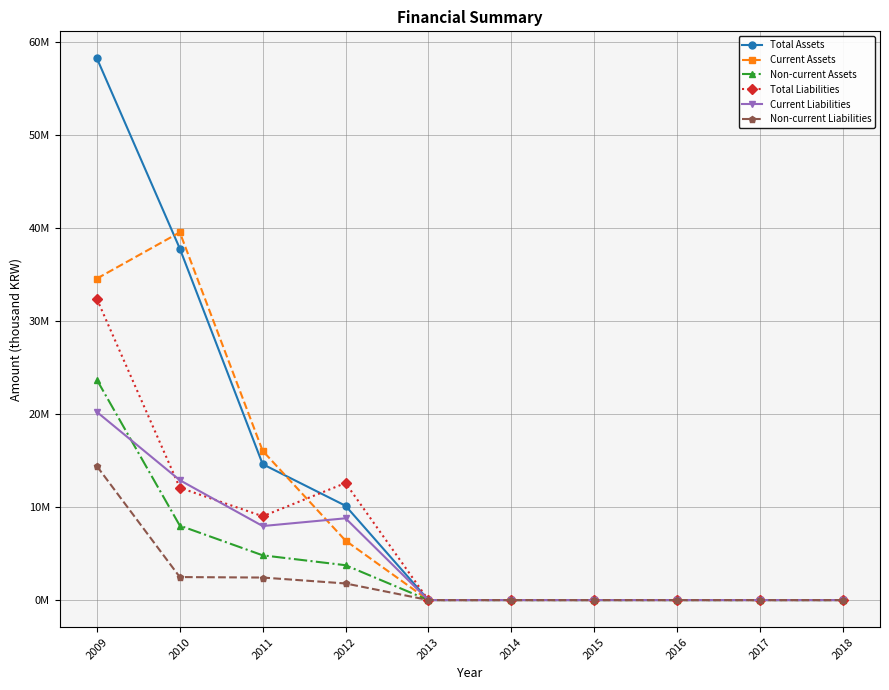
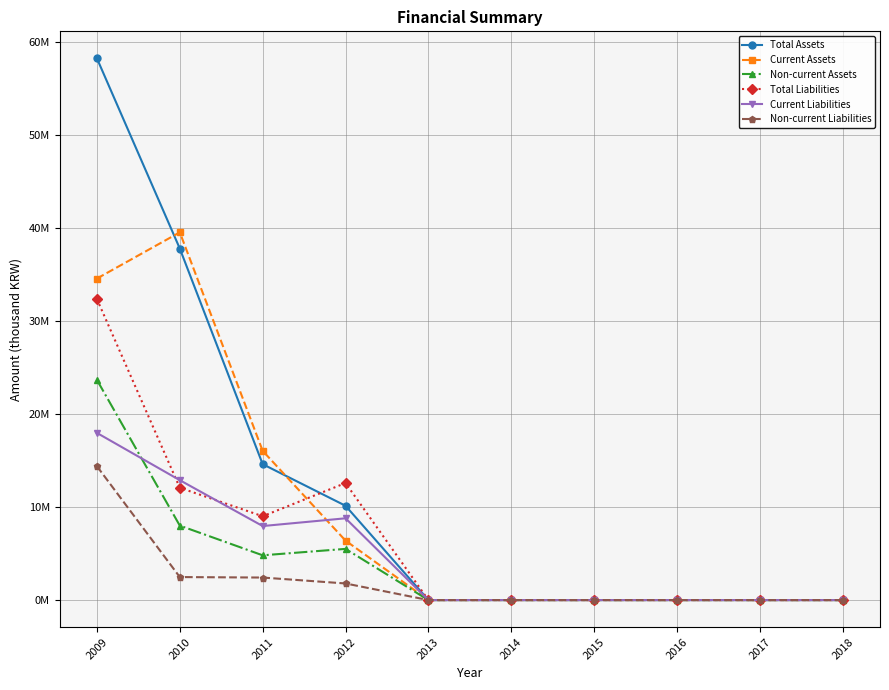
  {
    "Total Assets": {
      "2009": 58000000,
      "2010": 38000000,
      "2011": 15000000,
      "2012": 10000000
    },
    "Current Assets": {
      "2009": 35000000,
      "2010": 40000000,
      "2011": 16000000,
      "2012": 6000000
    },
    "Non-current Assets": {
      "2009": 24000000,
      "2010": 8000000,
      "2011": 5000000,
-     "2012": 4000000
+     "2012": 6000000
    },
    "Total Liabilities": {
      "2009": 32000000,
      "2010": 12000000,
      "2011": 9000000,
      "2012": 13000000
    },
    "Current Liabilities": {
-     "2009": 20000000,
+     "2009": 18000000,
      "2010": 13000000,
      "2011": 8000000,
      "2012": 9000000
    },
    "Non-current Liabilities": {
      "2009": 14000000,
      "2010": 2000000,
      "2011": 2000000,
      "2012": 2000000
    }
  }
